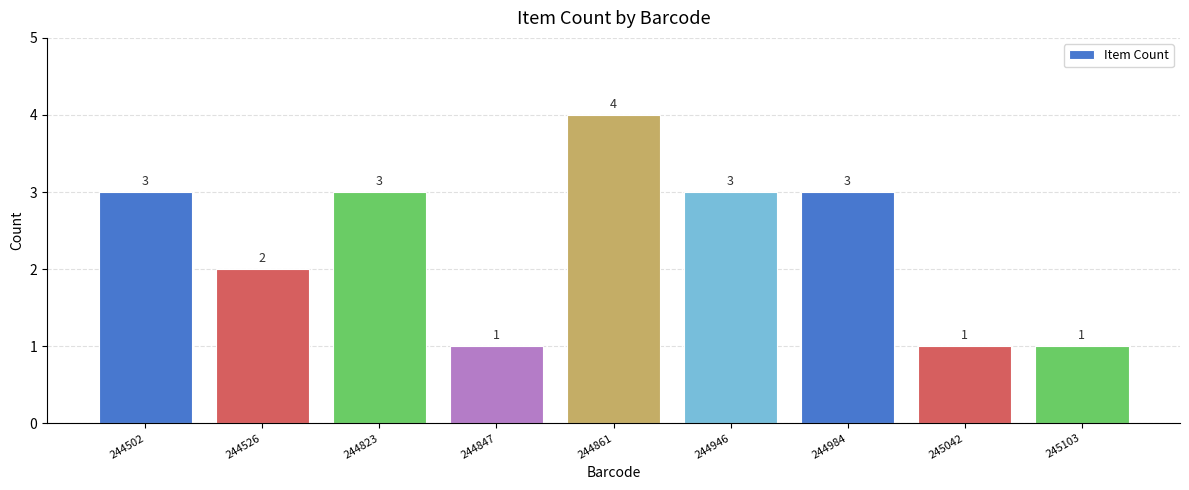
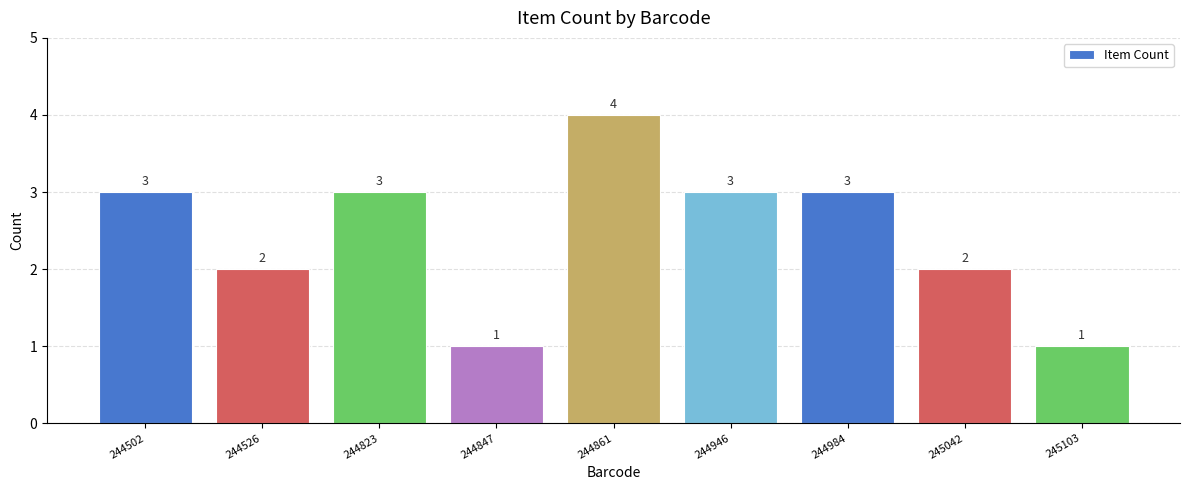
  {
    "244502": 3,
    "244526": 2,
    "244823": 3,
    "244847": 1,
    "244861": 4,
    "244946": 3,
    "244984": 3,
-   "245042": 1,
+   "245042": 2,
    "245103": 1
  }
